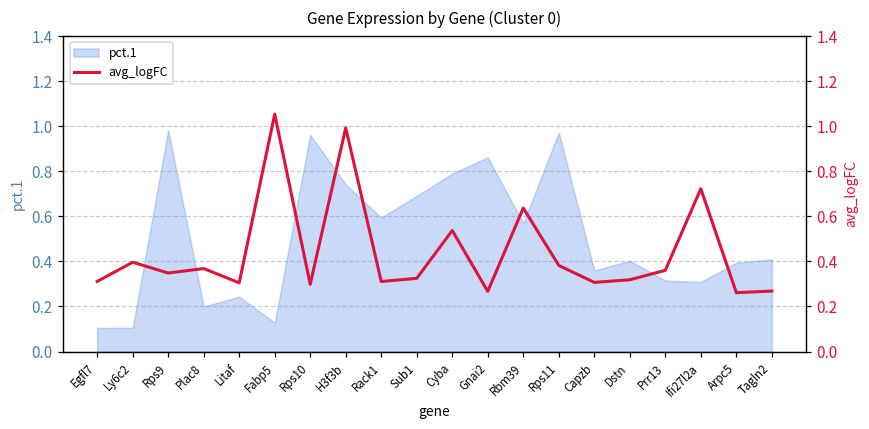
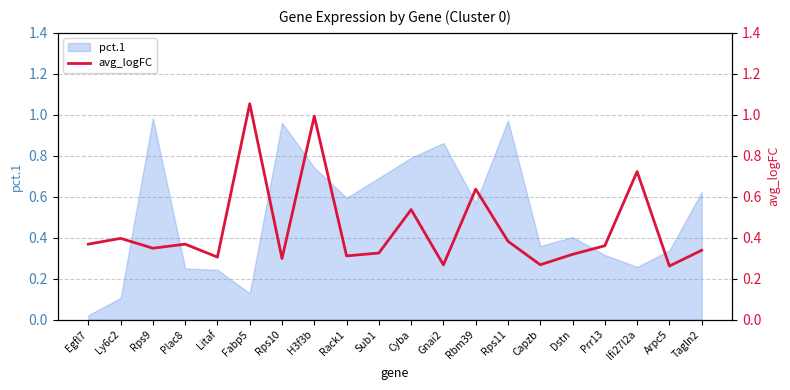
  {
    "pct.1": {
-     "Egfl7": 0.11,
+     "Egfl7": 0.02,
      "Ly6c2": 0.11,
      "Rps9": 0.98,
-     "Plac8": 0.20,
+     "Plac8": 0.25,
      "Litaf": 0.24,
      "Fabp5": 0.13,
      "Rps10": 0.96,
      "H3f3b": 0.74,
      "Rack1": 0.59,
      "Sub1": 0.69,
      "Cyba": 0.79,
      "Gnai2": 0.86,
      "Rbm39": 0.57,
      "Rps11": 0.97,
      "Capzb": 0.36,
      "Dstn": 0.40,
      "Prr13": 0.32,
-     "Ifi27l2a": 0.31,
-     "Arpc5": 0.39,
-     "Tagln2": 0.41
+     "Ifi27l2a": 0.26,
+     "Arpc5": 0.34,
+     "Tagln2": 0.62
    },
    "avg_logFC": {
-     "Egfl7": 0.31,
+     "Egfl7": 0.37,
      "Ly6c2": 0.40,
      "Rps9": 0.35,
      "Plac8": 0.37,
      "Litaf": 0.31,
      "Fabp5": 1.05,
      "Rps10": 0.30,
      "H3f3b": 0.99,
      "Rack1": 0.31,
      "Sub1": 0.32,
      "Cyba": 0.54,
      "Gnai2": 0.27,
      "Rbm39": 0.64,
      "Rps11": 0.38,
-     "Capzb": 0.31,
+     "Capzb": 0.27,
      "Dstn": 0.32,
      "Prr13": 0.36,
      "Ifi27l2a": 0.72,
      "Arpc5": 0.26,
-     "Tagln2": 0.27
+     "Tagln2": 0.34
    }
  }
